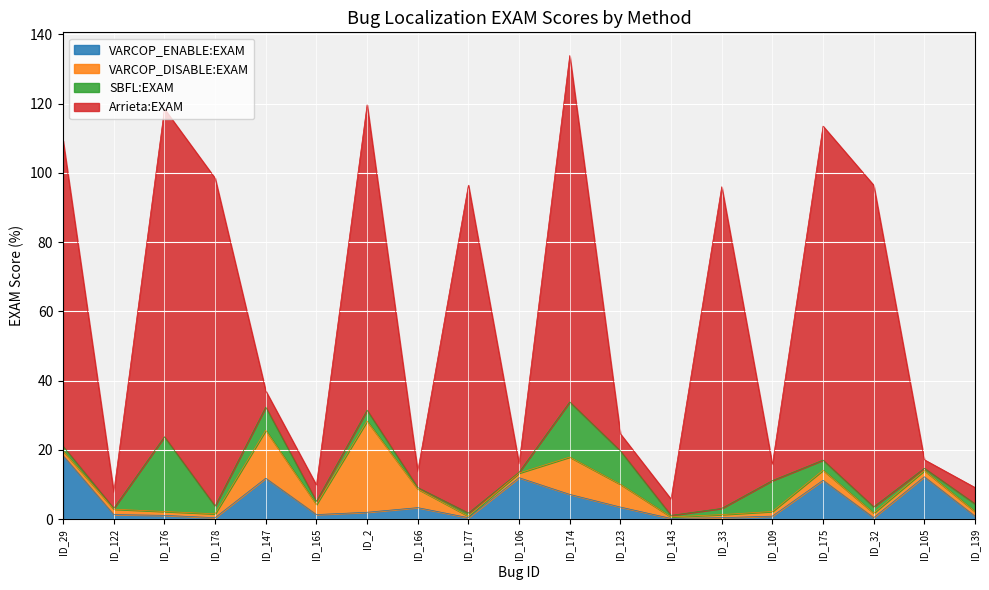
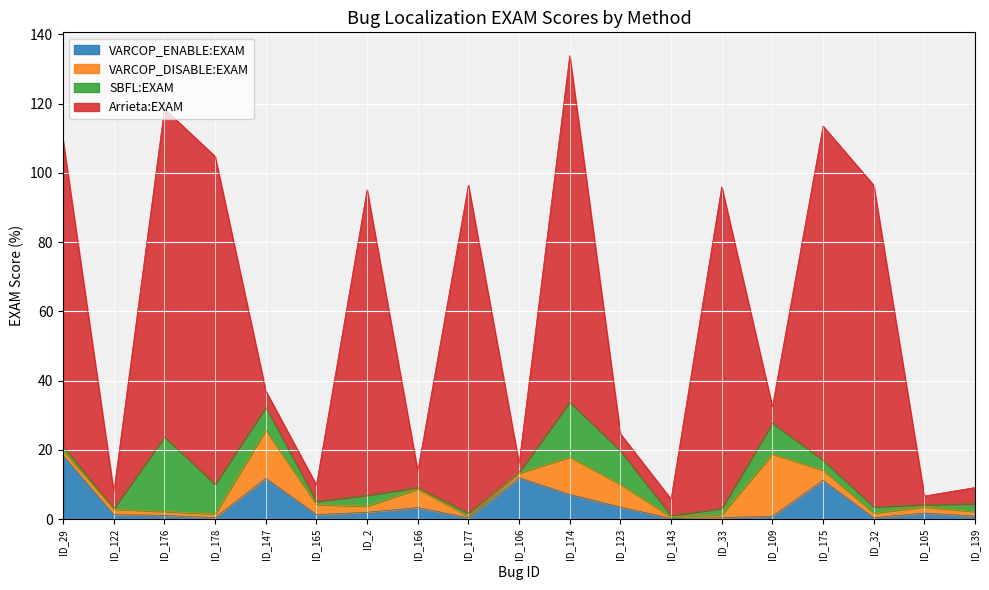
  {
    "VARCOP_ENABLE:EXAM": {
      "ID_29": 18,
      "ID_122": 1,
      "ID_176": 1,
      "ID_178": 0,
      "ID_147": 12,
      "ID_165": 1,
      "ID_2": 2,
      "ID_166": 3,
      "ID_106": 12,
      "ID_174": 7,
      "ID_123": 4,
      "ID_33": 0,
      "ID_109": 1,
      "ID_175": 11,
      "ID_32": 0,
-     "ID_105": 12,
+     "ID_105": 2,
      "ID_139": 1
    },
    "VARCOP_DISABLE:EXAM": {
      "ID_29": 1,
      "ID_176": 1,
      "ID_178": 1,
      "ID_147": 14,
      "ID_165": 3,
-     "ID_2": 26,
+     "ID_2": 2,
      "ID_174": 11,
      "ID_123": 7,
      "ID_33": 1,
-     "ID_109": 1,
+     "ID_109": 18,
      "ID_175": 3,
      "ID_32": 1,
      "ID_139": 1
    },
    "SBFL:EXAM": {
      "ID_29": 1,
      "ID_176": 22,
-     "ID_178": 2,
+     "ID_178": 9,
      "ID_147": 7,
      "ID_165": 1,
      "ID_2": 3,
      "ID_177": 1,
      "ID_174": 16,
      "ID_123": 10,
      "ID_33": 2,
      "ID_109": 9,
      "ID_175": 3,
      "ID_32": 2,
      "ID_139": 2
    },
    "Arrieta:EXAM": {
      "ID_29": 88,
      "ID_122": 5,
      "ID_178": 95,
      "ID_147": 5,
      "ID_165": 5,
      "ID_2": 88,
      "ID_166": 5,
      "ID_177": 95,
      "ID_106": 2,
      "ID_174": 100,
      "ID_123": 5,
      "ID_143": 5,
      "ID_33": 93,
      "ID_109": 5,
      "ID_175": 96,
      "ID_32": 93,
      "ID_105": 2,
      "ID_139": 5
    }
  }
